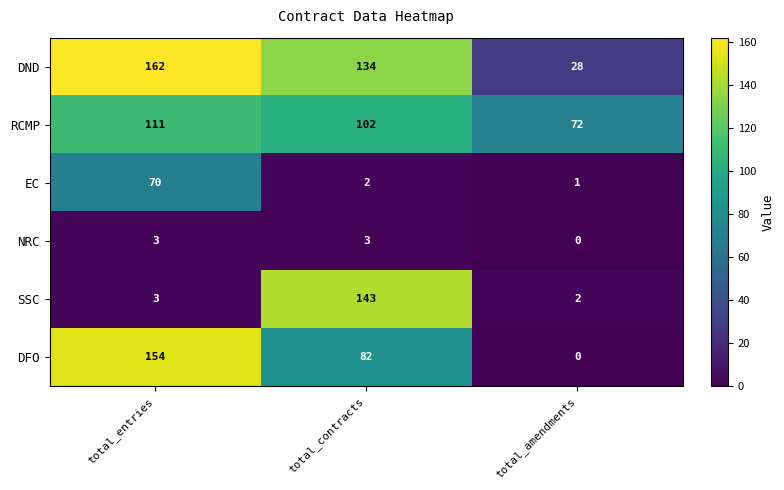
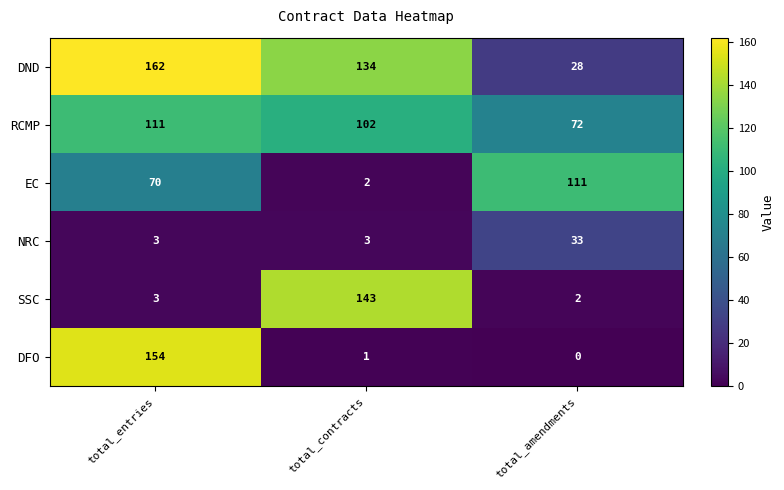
  {
    "DND": {
      "total_entries": 162,
      "total_contracts": 134,
      "total_amendments": 28
    },
    "RCMP": {
      "total_entries": 111,
      "total_contracts": 102,
      "total_amendments": 72
    },
    "EC": {
      "total_entries": 70,
      "total_contracts": 2,
-     "total_amendments": 1
+     "total_amendments": 111
    },
    "NRC": {
      "total_entries": 3,
      "total_contracts": 3,
-     "total_amendments": 0
+     "total_amendments": 33
    },
    "SSC": {
      "total_entries": 3,
      "total_contracts": 143,
      "total_amendments": 2
    },
    "DFO": {
      "total_entries": 154,
-     "total_contracts": 82,
+     "total_contracts": 1,
      "total_amendments": 0
    }
  }
